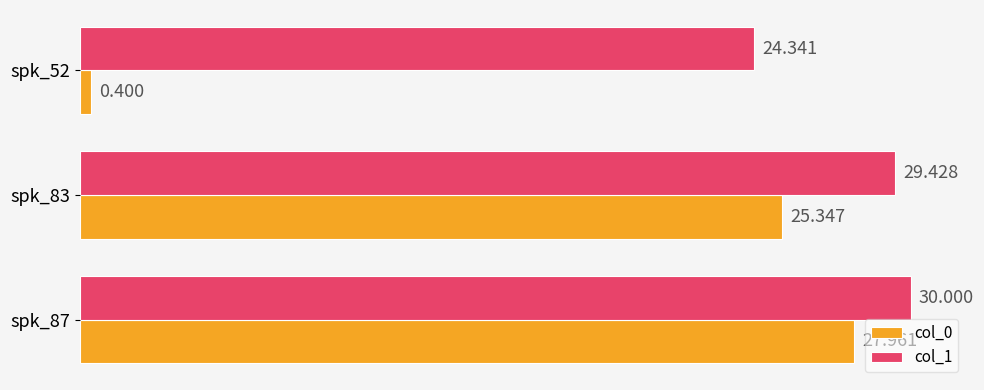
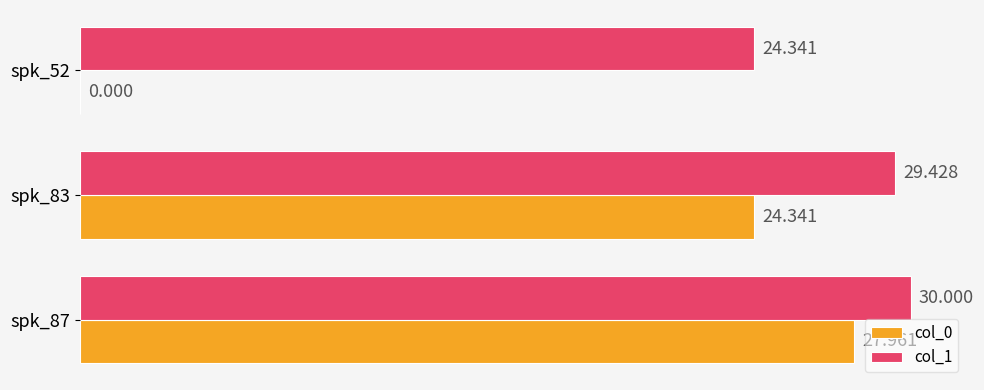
  {
    "col_0": {
-     "spk_52": 0.400,
-     "spk_83": 25.347
+     "spk_52": 0.000,
+     "spk_83": 24.341
    },
    "col_1": {
      "spk_52": 24.341,
      "spk_83": 29.428,
      "spk_87": 30.000
    }
  }
